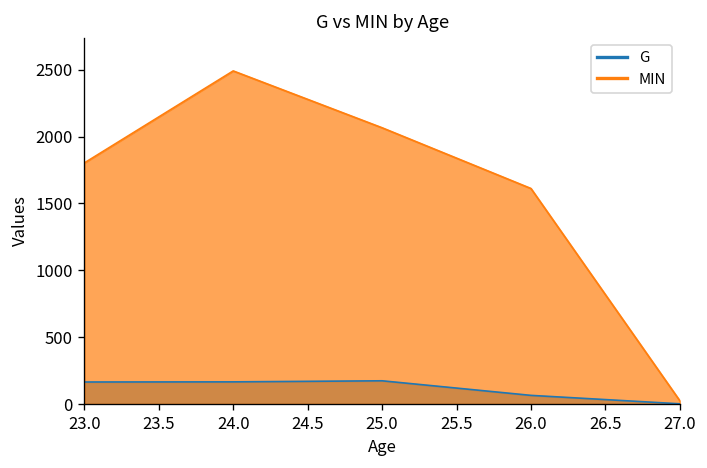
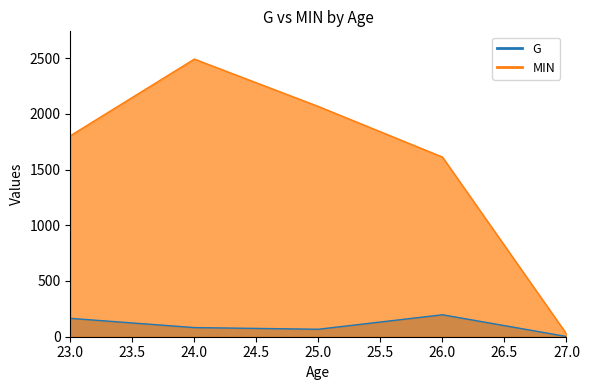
  {
    "G": {
      "23.0": 170,
-     "24.0": 170,
-     "25.0": 170,
-     "26.0": 70,
+     "24.0": 80,
+     "25.0": 70,
+     "26.0": 200,
      "27.0": 0
    },
    "MIN": {
      "23.0": 1800,
      "24.0": 2490,
      "25.0": 2070,
      "26.0": 1610,
      "27.0": 30
    }
  }
